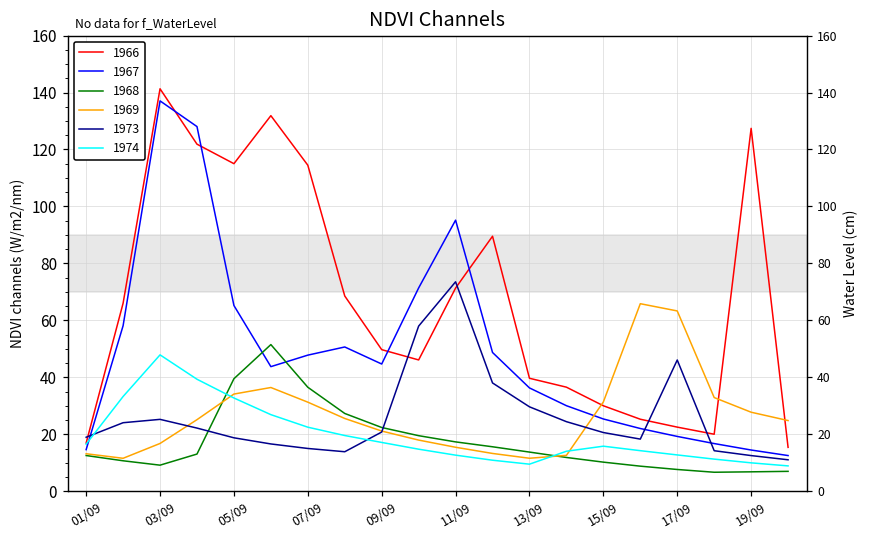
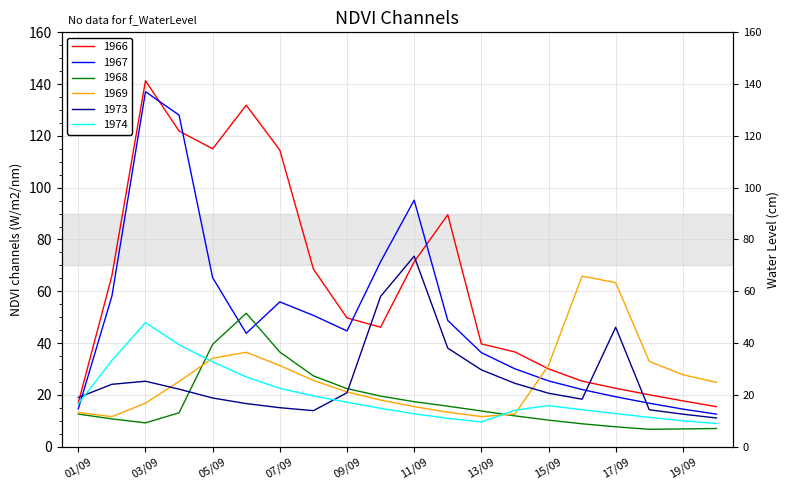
  {
    "1966": {
      "03/09": 141,
      "05/09": 115,
      "07/09": 114,
      "09/09": 50,
      "11/09": 71,
      "13/09": 40,
      "15/09": 30,
      "17/09": 23,
-     "19/09": 127
+     "19/09": 18
    },
    "1967": {
      "01/09": 15,
      "03/09": 137,
      "05/09": 65,
-     "07/09": 48,
+     "07/09": 56,
      "09/09": 45,
      "11/09": 95,
      "13/09": 36,
      "15/09": 25,
      "17/09": 19,
      "19/09": 14
    },
    "1968": {
      "03/09": 9,
      "05/09": 40,
      "07/09": 37,
      "09/09": 22,
      "11/09": 17,
      "13/09": 14,
      "15/09": 10,
      "17/09": 8,
      "19/09": 7
    },
    "1969": {
      "03/09": 17,
      "05/09": 34,
      "07/09": 31,
      "11/09": 15,
      "13/09": 12,
      "15/09": 31,
      "17/09": 63,
      "19/09": 28
    },
    "1973": {
      "01/09": 19,
      "03/09": 25,
      "05/09": 19,
      "07/09": 15,
      "11/09": 74,
      "13/09": 30,
      "15/09": 21,
      "17/09": 46,
      "19/09": 13
    },
    "1974": {
      "03/09": 48,
      "05/09": 33,
      "07/09": 23,
      "09/09": 17,
      "11/09": 13,
      "13/09": 10,
      "15/09": 16,
      "17/09": 13,
      "19/09": 10
    }
  }
